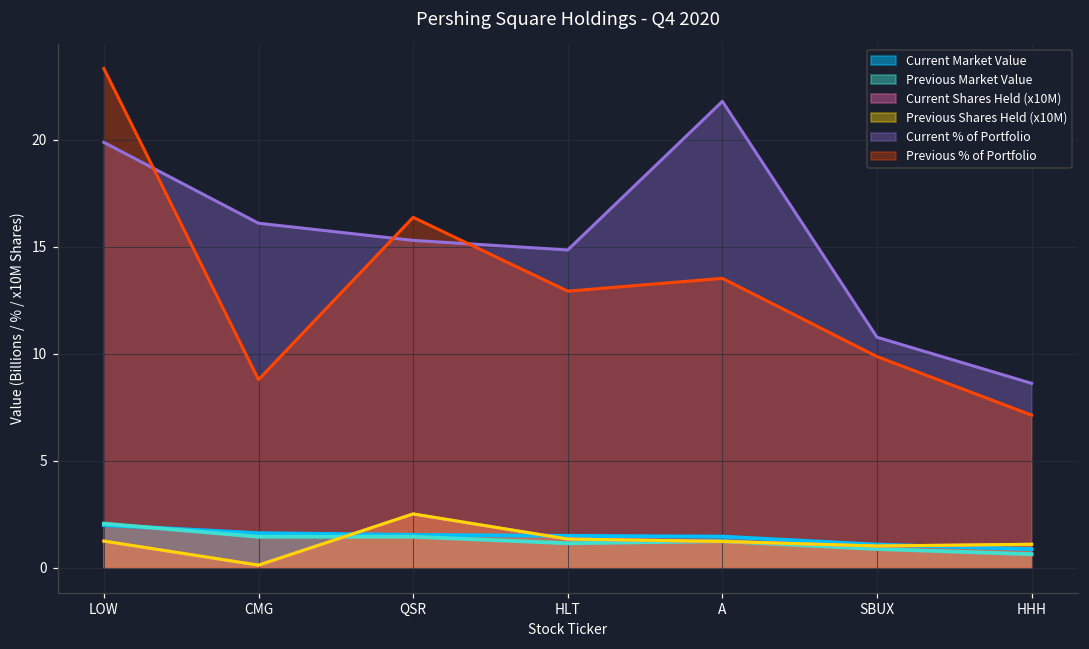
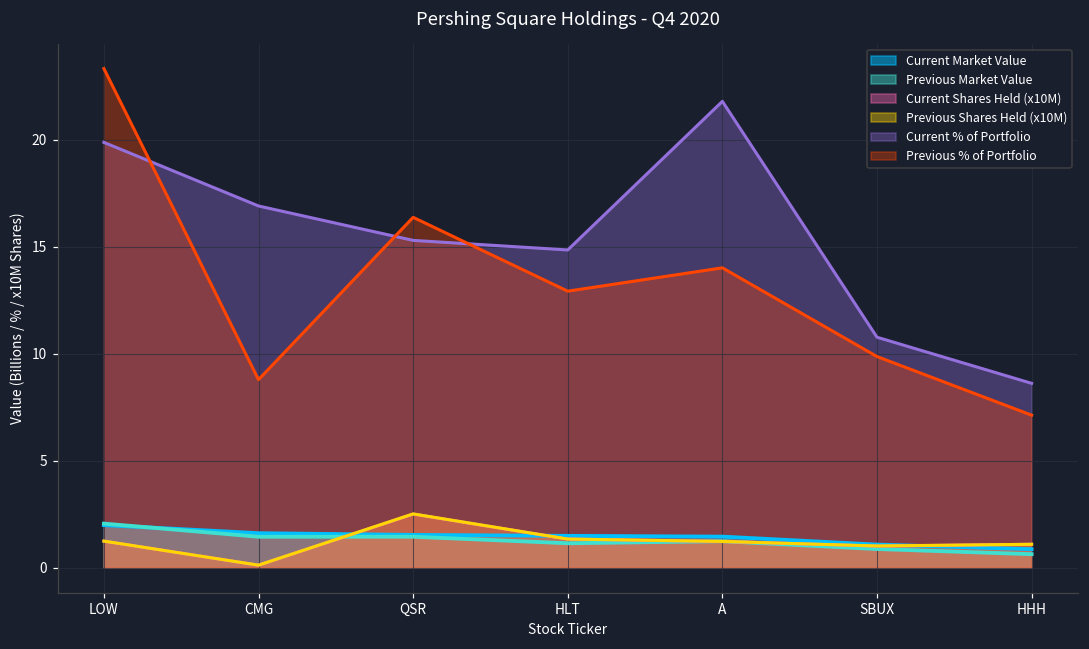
  {
    "Current Market Value": {
      "CMG": 1.6,
      "HLT": 1.5,
      "A": 1.4,
      "HHH": 0.9
    },
    "Previous Market Value": {
      "CMG": 1.4,
      "HLT": 1.1,
      "SBUX": 0.9,
      "HHH": 0.6
    },
    "Previous Shares Held (x10M)": {
      "LOW": 1.2,
      "CMG": 0.1,
      "QSR": 2.5,
      "HLT": 1.3,
      "HHH": 1.1
    },
    "Current % of Portfolio": {
      "LOW": 19.9,
-     "CMG": 16.1,
+     "CMG": 16.9,
      "QSR": 15.3,
      "HLT": 14.8,
      "A": 21.8,
      "SBUX": 10.8,
      "HHH": 8.6
    },
    "Previous % of Portfolio": {
      "LOW": 23.3,
      "CMG": 8.8,
      "QSR": 16.4,
      "HLT": 12.9,
-     "A": 13.5,
+     "A": 14.0,
      "SBUX": 9.9,
      "HHH": 7.1
    }
  }
